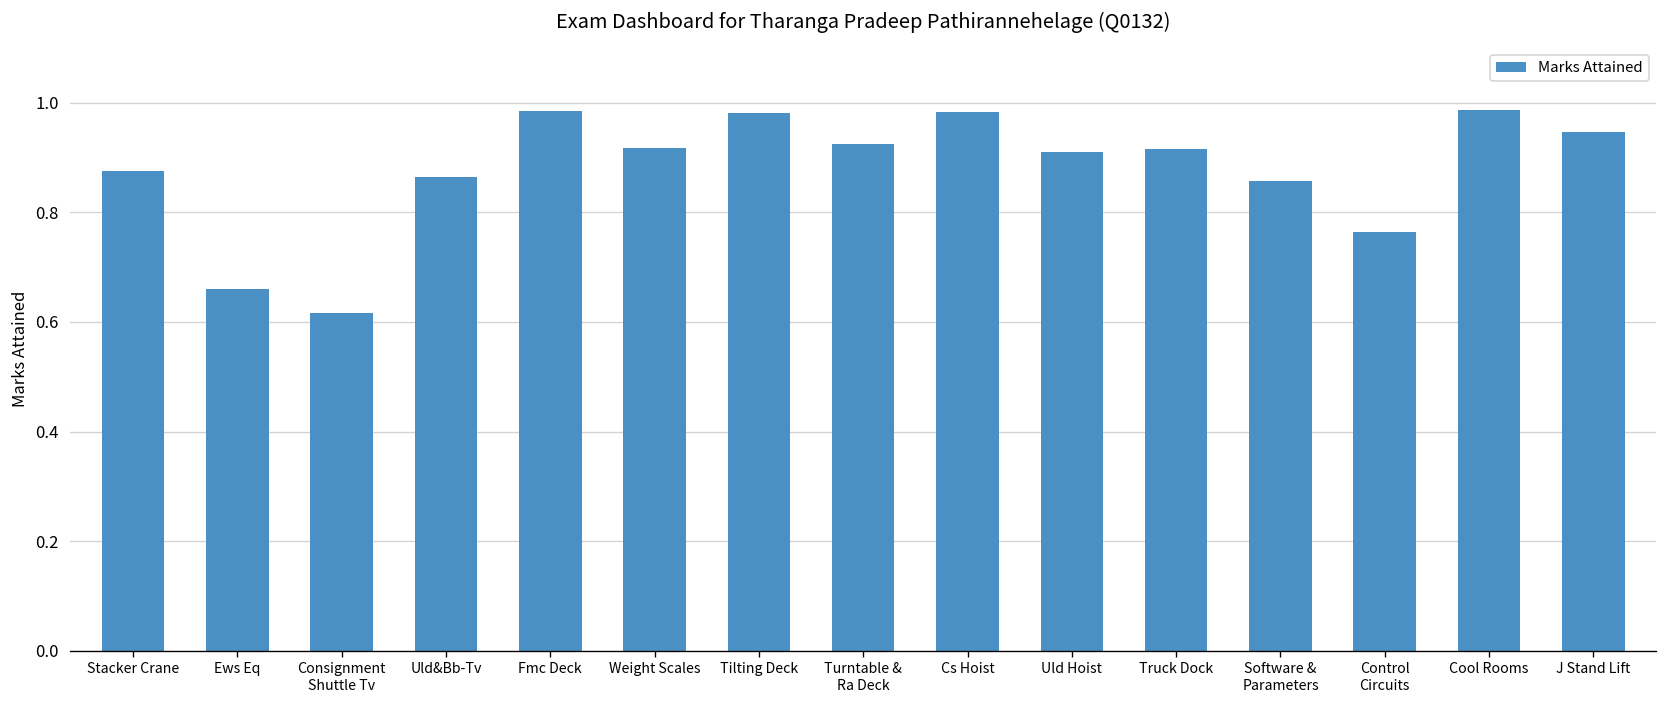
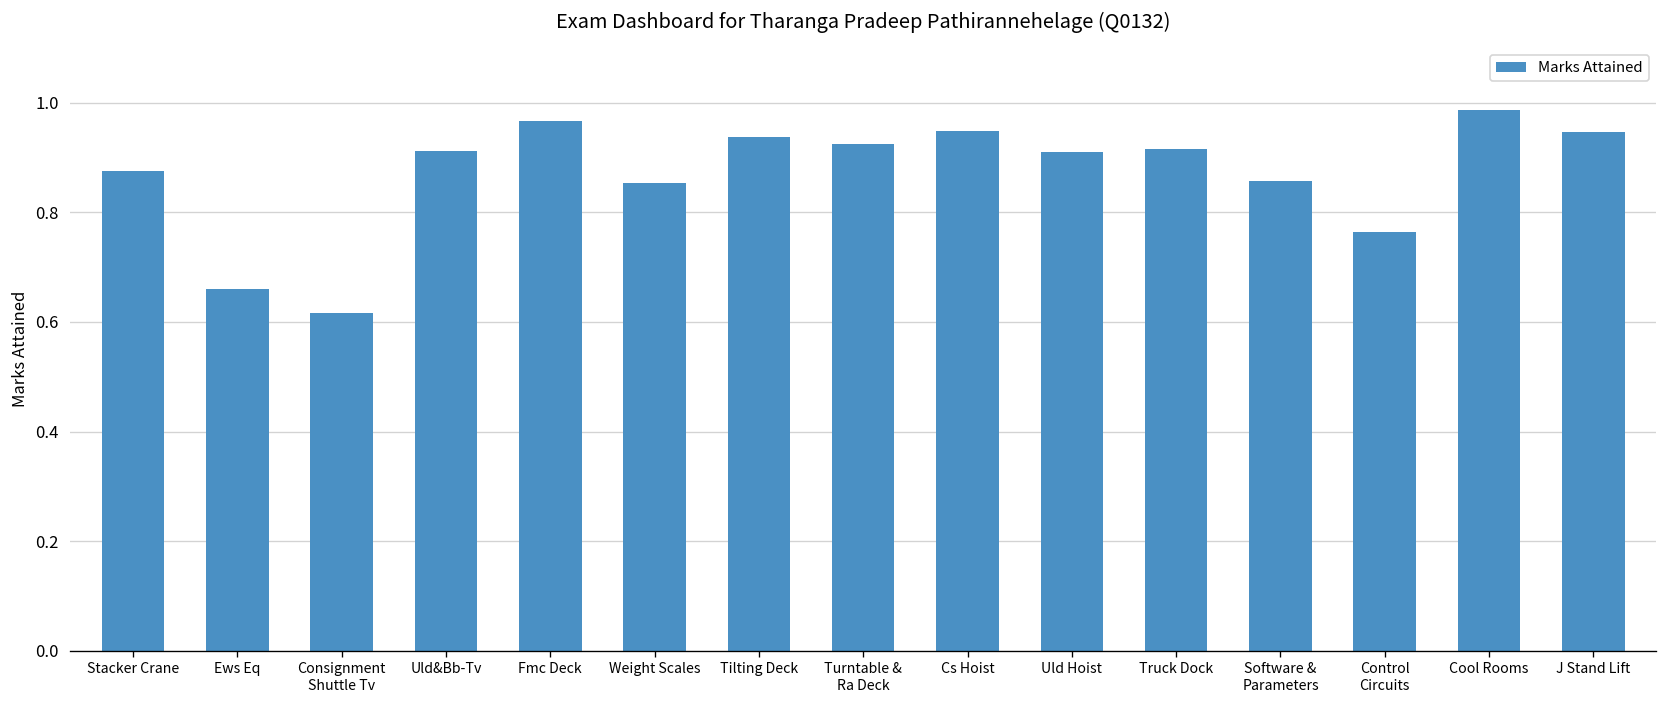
  {
    "Stacker Crane": 0.88,
    "Ews Eq": 0.66,
    "Consignment Shuttle Tv": 0.62,
-   "Uld&Bb-Tv": 0.86,
-   "Fmc Deck": 0.98,
-   "Weight Scales": 0.92,
-   "Tilting Deck": 0.98,
+   "Uld&Bb-Tv": 0.91,
+   "Fmc Deck": 0.97,
+   "Weight Scales": 0.85,
+   "Tilting Deck": 0.94,
    "Turntable & Ra Deck": 0.92,
-   "Cs Hoist": 0.98,
+   "Cs Hoist": 0.95,
    "Uld Hoist": 0.91,
    "Truck Dock": 0.92,
    "Software & Parameters": 0.86,
    "Control Circuits": 0.76,
    "Cool Rooms": 0.99,
    "J Stand Lift": 0.95
  }
